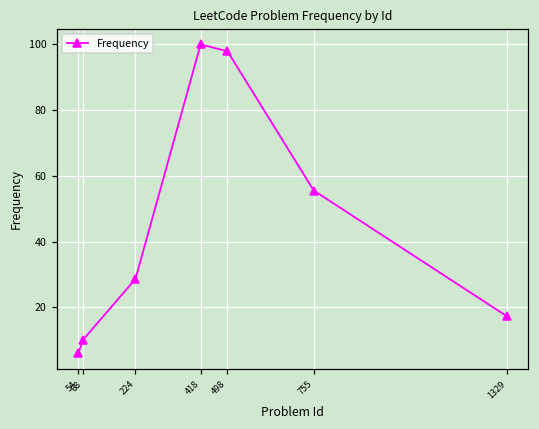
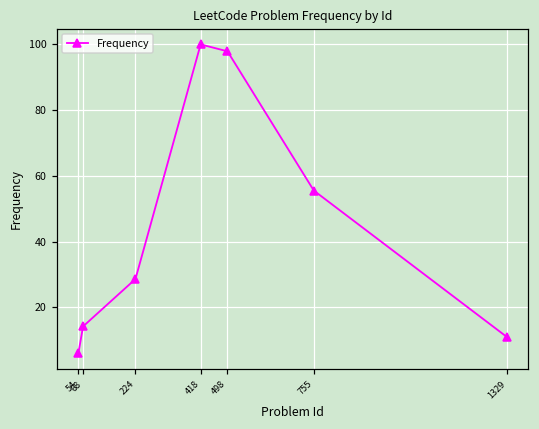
  {
    "54": 6,
-   "68": 10,
+   "68": 14,
    "224": 29,
    "418": 100,
    "498": 98,
    "755": 56,
-   "1329": 17
+   "1329": 11
  }
